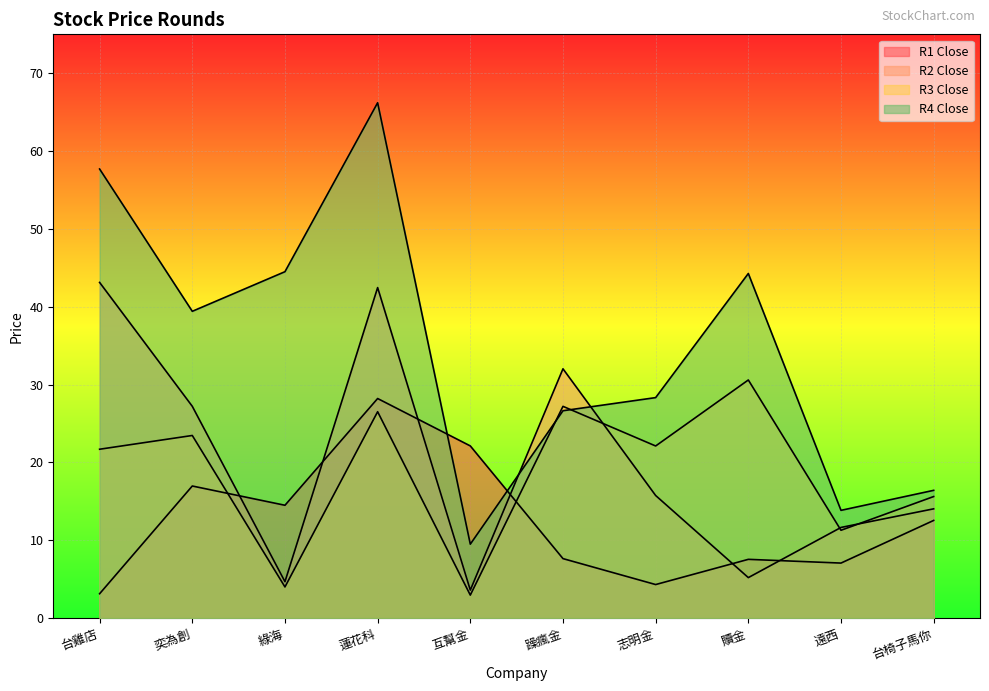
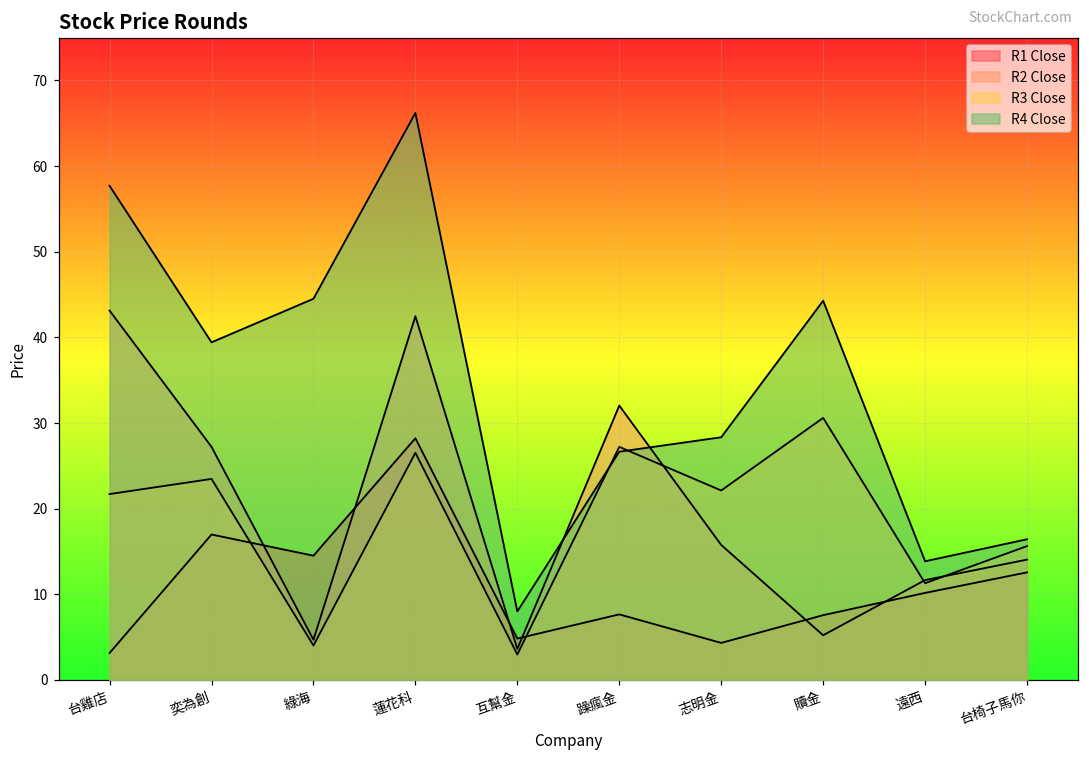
  {
    "R1 Close": {
      "台雞店": 3,
      "奕為創": 17,
      "綠海": 15,
      "蓮花科": 28,
-     "互幫金": 22,
+     "互幫金": 5,
      "躁瘋金": 8,
      "志明金": 4,
      "贖金": 8,
-     "遠西": 7,
+     "遠西": 10,
      "台椅子馬你": 13
    },
    "R4 Close": {
      "台雞店": 58,
      "奕為創": 39,
      "綠海": 45,
      "蓮花科": 66,
-     "互幫金": 10,
+     "互幫金": 8,
      "躁瘋金": 27,
      "志明金": 28,
      "贖金": 44,
      "遠西": 14,
      "台椅子馬你": 16
    }
  }
